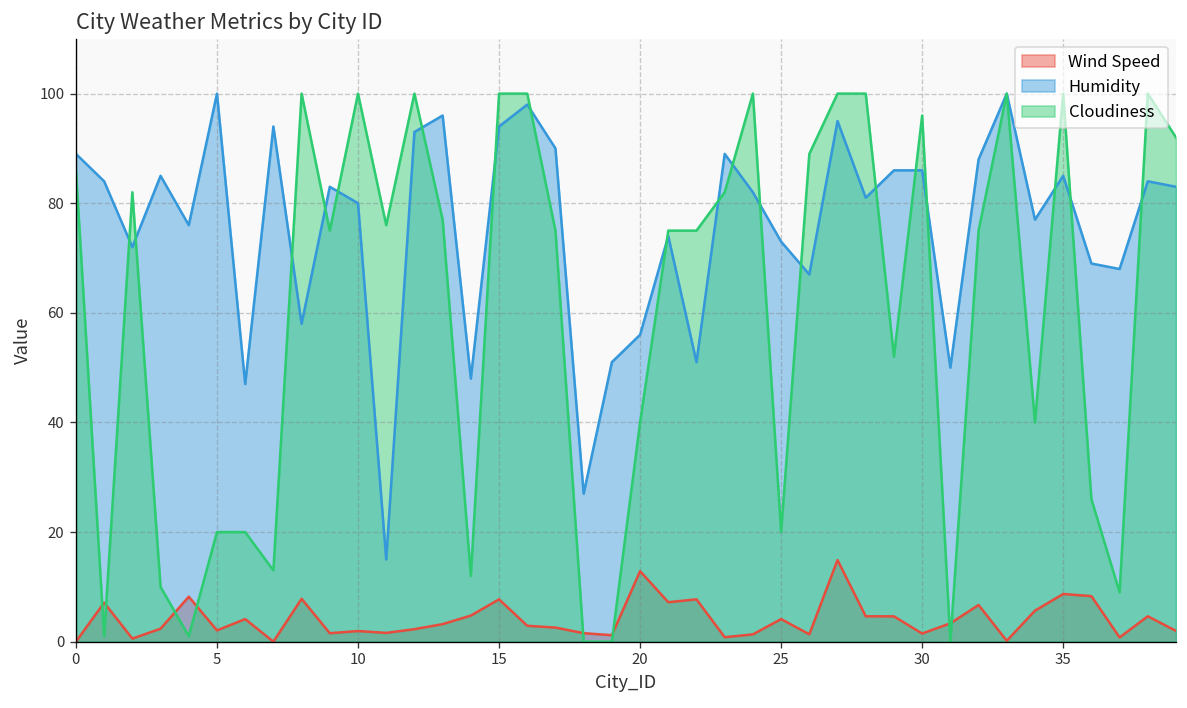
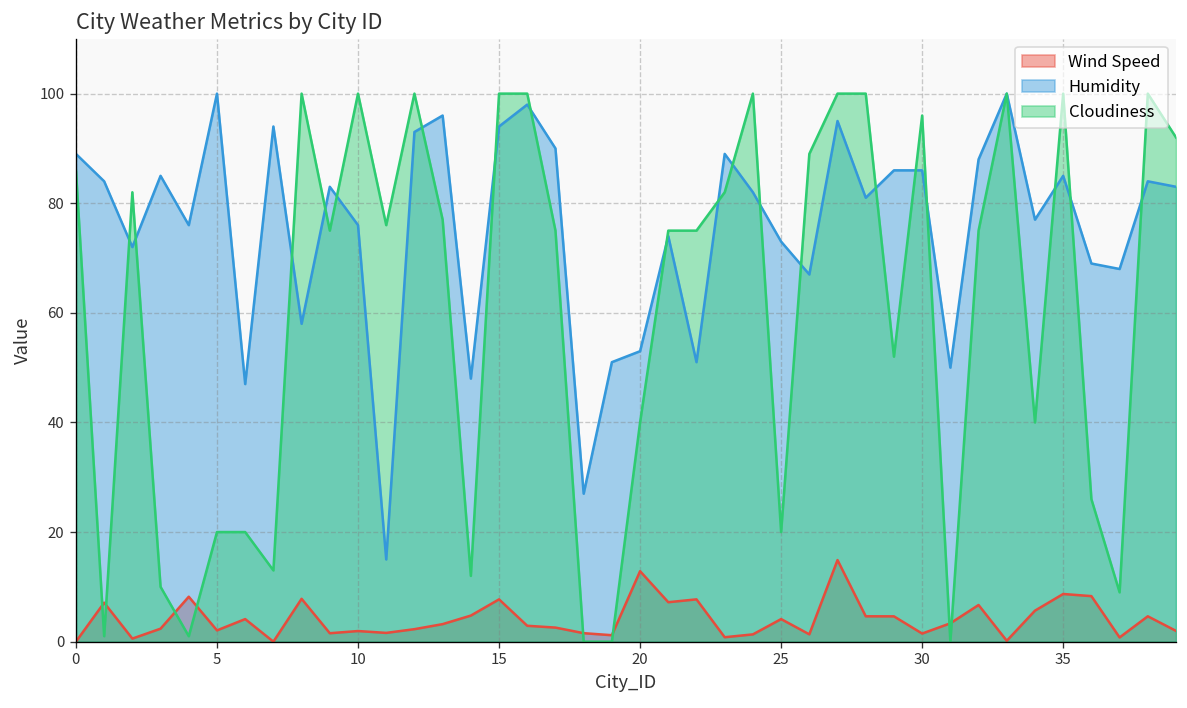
  {
    "Wind Speed": {
      "0": 0,
      "5": 2,
      "10": 2,
      "15": 8,
      "20": 13,
      "25": 4,
      "30": 1,
      "35": 9
    },
    "Humidity": {
      "0": 89,
      "5": 100,
-     "10": 80,
+     "10": 76,
      "15": 94,
-     "20": 56,
+     "20": 53,
      "25": 73,
      "30": 86,
      "35": 85
    },
    "Cloudiness": {
      "0": 86,
      "5": 20,
      "10": 100,
      "15": 100,
      "20": 40,
      "25": 20,
      "30": 96
    }
  }
